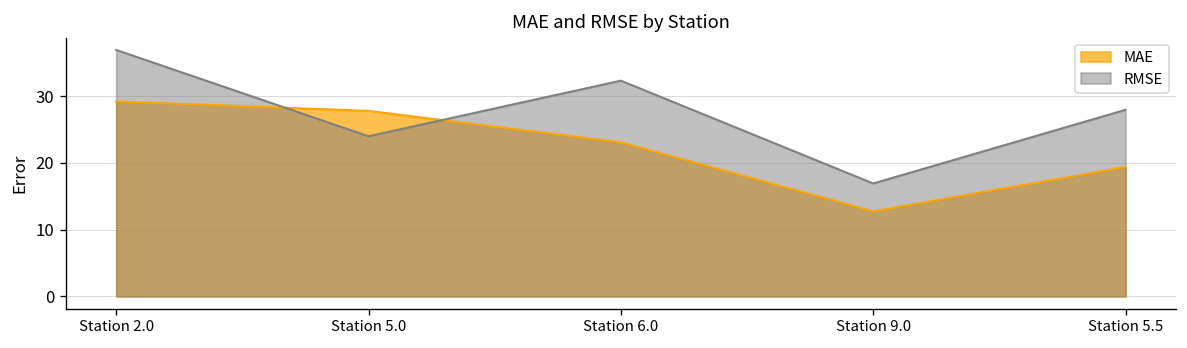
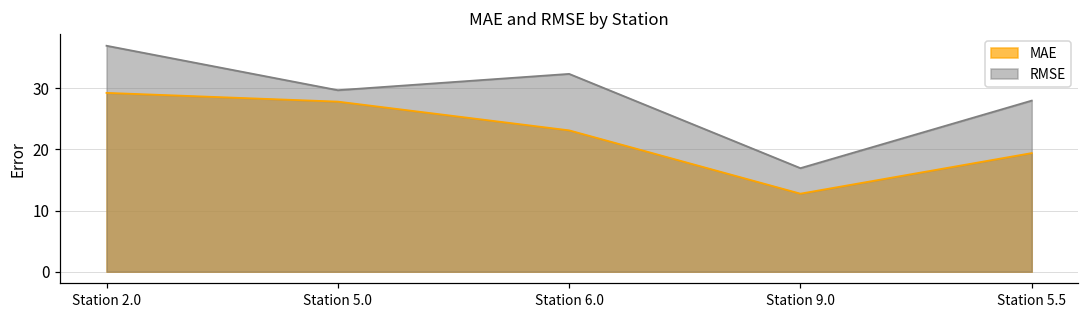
  {
    "MAE": {
      "Station 2.0": 29,
      "Station 5.0": 28,
      "Station 6.0": 23,
      "Station 9.0": 13,
      "Station 5.5": 19
    },
    "RMSE": {
      "Station 2.0": 37,
-     "Station 5.0": 24,
+     "Station 5.0": 30,
      "Station 6.0": 32,
      "Station 9.0": 17,
      "Station 5.5": 28
    }
  }
